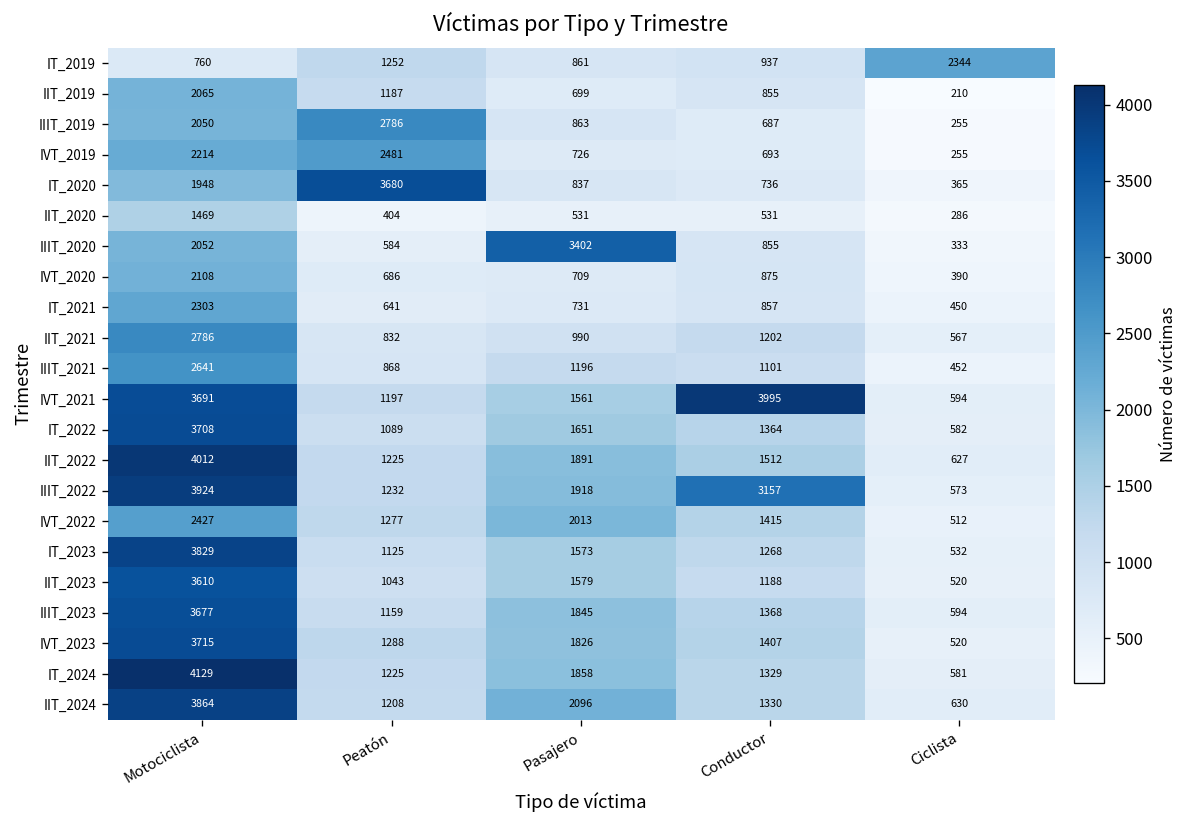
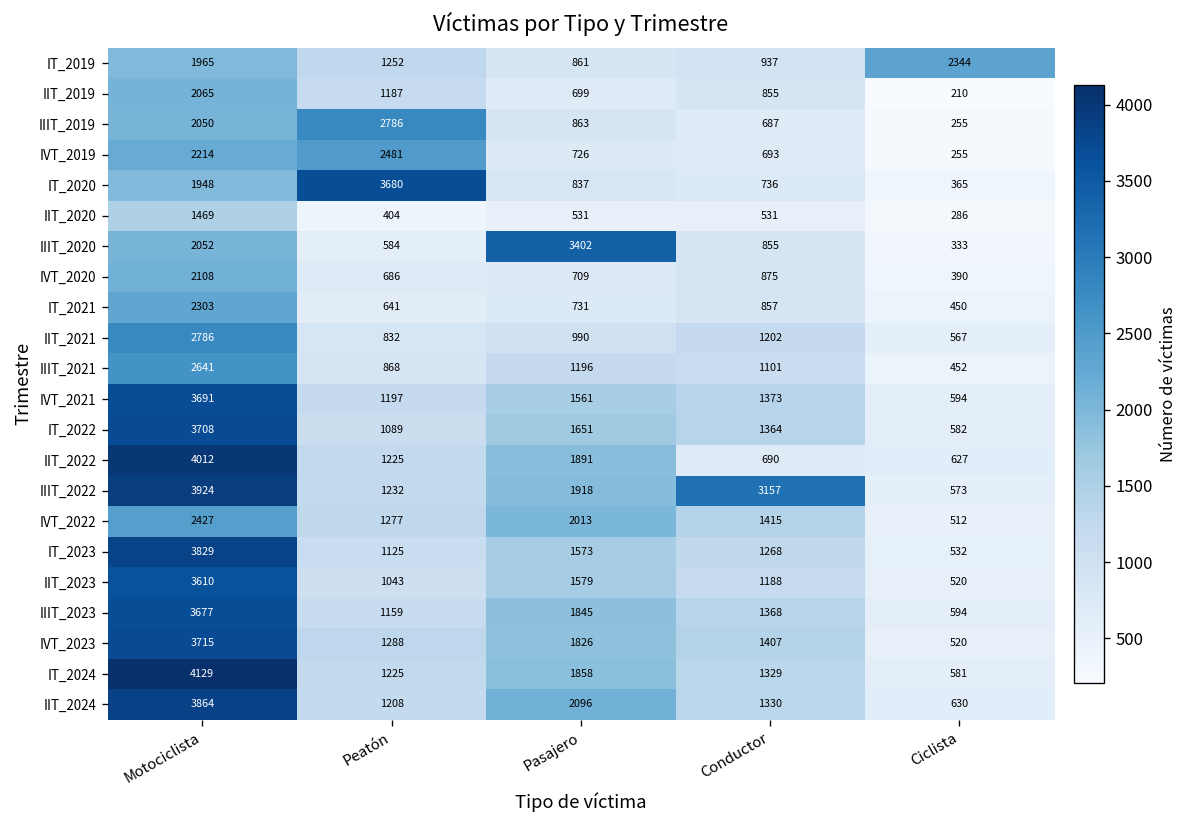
  {
    "IT_2019": {
-     "Motociclista": 760,
+     "Motociclista": 1965,
      "Peatón": 1252,
      "Pasajero": 861,
      "Conductor": 937,
      "Ciclista": 2344
    },
    "IIT_2019": {
      "Motociclista": 2065,
      "Peatón": 1187,
      "Pasajero": 699,
      "Conductor": 855,
      "Ciclista": 210
    },
    "IIIT_2019": {
      "Motociclista": 2050,
      "Peatón": 2786,
      "Pasajero": 863,
      "Conductor": 687,
      "Ciclista": 255
    },
    "IVT_2019": {
      "Motociclista": 2214,
      "Peatón": 2481,
      "Pasajero": 726,
      "Conductor": 693,
      "Ciclista": 255
    },
    "IT_2020": {
      "Motociclista": 1948,
      "Peatón": 3680,
      "Pasajero": 837,
      "Conductor": 736,
      "Ciclista": 365
    },
    "IIT_2020": {
      "Motociclista": 1469,
      "Peatón": 404,
      "Pasajero": 531,
      "Conductor": 531,
      "Ciclista": 286
    },
    "IIIT_2020": {
      "Motociclista": 2052,
      "Peatón": 584,
      "Pasajero": 3402,
      "Conductor": 855,
      "Ciclista": 333
    },
    "IVT_2020": {
      "Motociclista": 2108,
      "Peatón": 686,
      "Pasajero": 709,
      "Conductor": 875,
      "Ciclista": 390
    },
    "IT_2021": {
      "Motociclista": 2303,
      "Peatón": 641,
      "Pasajero": 731,
      "Conductor": 857,
      "Ciclista": 450
    },
    "IIT_2021": {
      "Motociclista": 2786,
      "Peatón": 832,
      "Pasajero": 990,
      "Conductor": 1202,
      "Ciclista": 567
    },
    "IIIT_2021": {
      "Motociclista": 2641,
      "Peatón": 868,
      "Pasajero": 1196,
      "Conductor": 1101,
      "Ciclista": 452
    },
    "IVT_2021": {
      "Motociclista": 3691,
      "Peatón": 1197,
      "Pasajero": 1561,
-     "Conductor": 3995,
+     "Conductor": 1373,
      "Ciclista": 594
    },
    "IT_2022": {
      "Motociclista": 3708,
      "Peatón": 1089,
      "Pasajero": 1651,
      "Conductor": 1364,
      "Ciclista": 582
    },
    "IIT_2022": {
      "Motociclista": 4012,
      "Peatón": 1225,
      "Pasajero": 1891,
-     "Conductor": 1512,
+     "Conductor": 690,
      "Ciclista": 627
    },
    "IIIT_2022": {
      "Motociclista": 3924,
      "Peatón": 1232,
      "Pasajero": 1918,
      "Conductor": 3157,
      "Ciclista": 573
    },
    "IVT_2022": {
      "Motociclista": 2427,
      "Peatón": 1277,
      "Pasajero": 2013,
      "Conductor": 1415,
      "Ciclista": 512
    },
    "IT_2023": {
      "Motociclista": 3829,
      "Peatón": 1125,
      "Pasajero": 1573,
      "Conductor": 1268,
      "Ciclista": 532
    },
    "IIT_2023": {
      "Motociclista": 3610,
      "Peatón": 1043,
      "Pasajero": 1579,
      "Conductor": 1188,
      "Ciclista": 520
    },
    "IIIT_2023": {
      "Motociclista": 3677,
      "Peatón": 1159,
      "Pasajero": 1845,
      "Conductor": 1368,
      "Ciclista": 594
    },
    "IVT_2023": {
      "Motociclista": 3715,
      "Peatón": 1288,
      "Pasajero": 1826,
      "Conductor": 1407,
      "Ciclista": 520
    },
    "IT_2024": {
      "Motociclista": 4129,
      "Peatón": 1225,
      "Pasajero": 1858,
      "Conductor": 1329,
      "Ciclista": 581
    },
    "IIT_2024": {
      "Motociclista": 3864,
      "Peatón": 1208,
      "Pasajero": 2096,
      "Conductor": 1330,
      "Ciclista": 630
    }
  }
